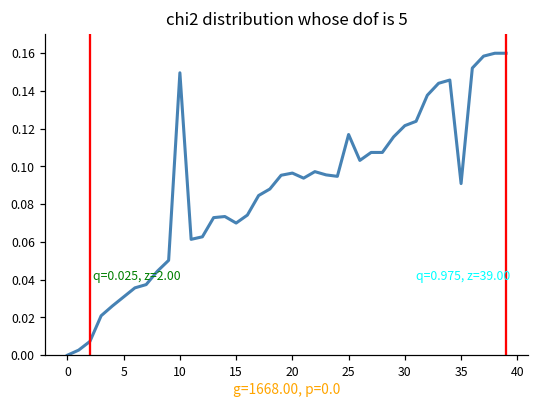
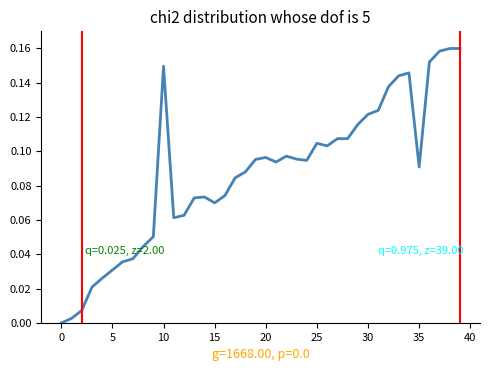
  {
    "0": 0.000,
    "5": 0.031,
    "10": 0.150,
    "15": 0.070,
    "20": 0.096,
-   "25": 0.117,
+   "25": 0.105,
    "30": 0.122,
    "35": 0.091
  }
